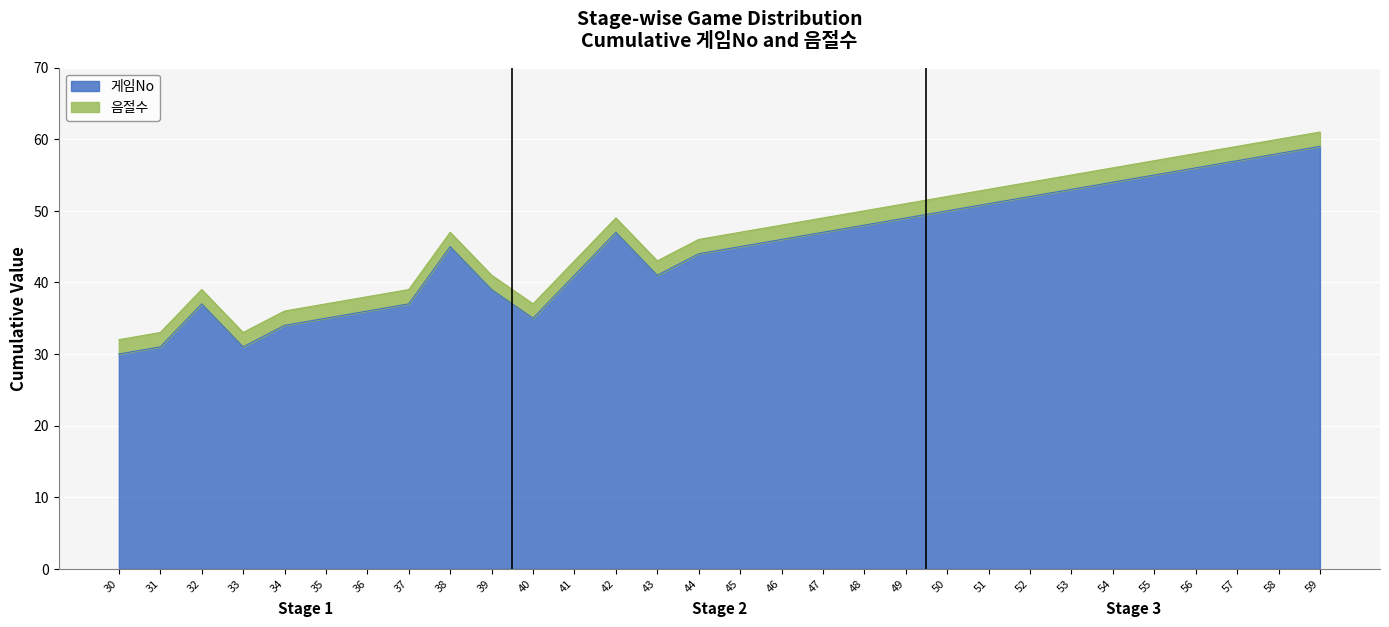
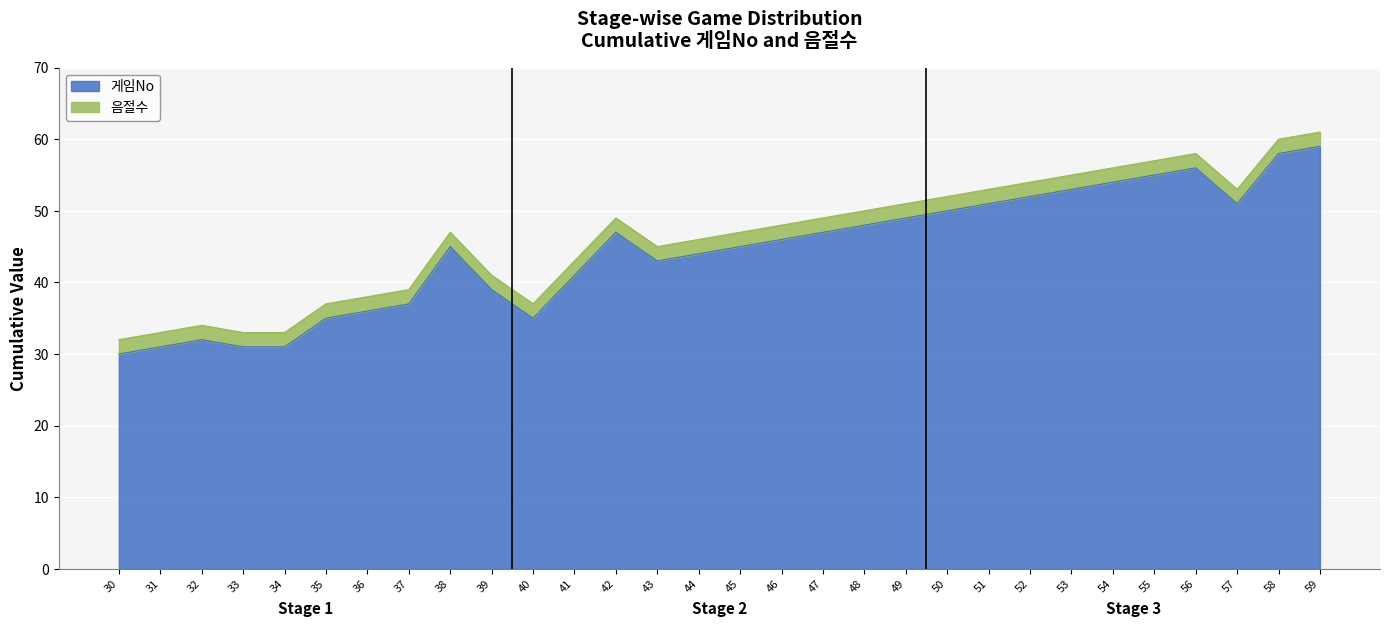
  {
    "게임No": {
      "30": 30,
      "31": 31,
-     "32": 37,
+     "32": 32,
      "33": 31,
-     "34": 34,
+     "34": 31,
      "35": 35,
      "36": 36,
      "37": 37,
      "38": 45,
      "39": 39,
      "40": 35,
      "41": 41,
      "42": 47,
-     "43": 41,
+     "43": 43,
      "44": 44,
      "45": 45,
      "46": 46,
      "47": 47,
      "48": 48,
      "49": 49,
      "50": 50,
      "51": 51,
      "52": 52,
      "53": 53,
      "54": 54,
      "55": 55,
      "56": 56,
-     "57": 57,
+     "57": 51,
      "58": 58,
      "59": 59
    },
    "음절수": {
      "30": 2,
      "31": 2,
      "32": 2,
      "33": 2,
      "34": 2,
      "35": 2,
      "36": 2,
      "37": 2,
      "38": 2,
      "39": 2,
      "40": 2,
      "41": 2,
      "42": 2,
      "43": 2,
      "44": 2,
      "45": 2,
      "46": 2,
      "47": 2,
      "48": 2,
      "49": 2,
      "50": 2,
      "51": 2,
      "52": 2,
      "53": 2,
      "54": 2,
      "55": 2,
      "56": 2,
      "57": 2,
      "58": 2,
      "59": 2
    }
  }
